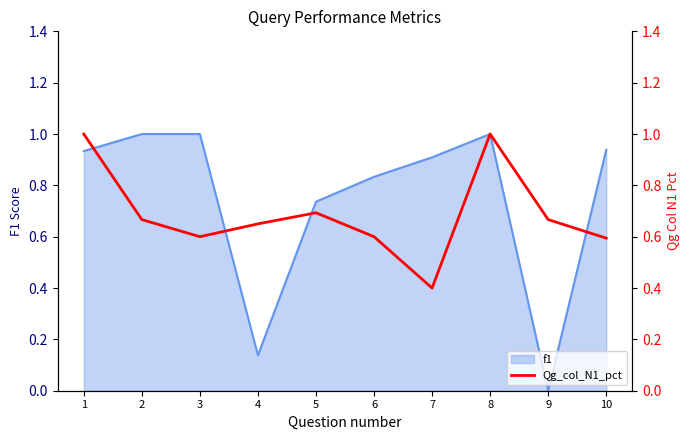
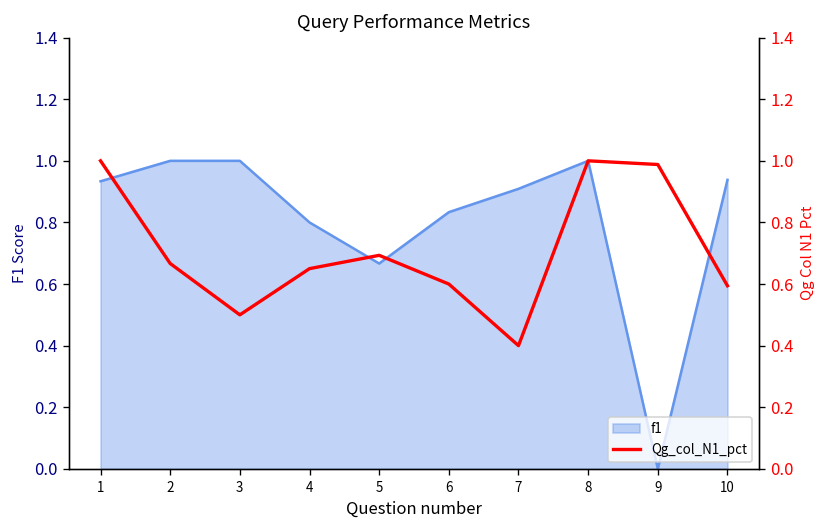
  {
    "f1": {
      "1": 0.93,
      "2": 1.00,
      "3": 1.00,
-     "4": 0.14,
-     "5": 0.74,
+     "4": 0.80,
+     "5": 0.67,
      "6": 0.83,
      "7": 0.91,
      "8": 1.00,
      "9": 0.00,
      "10": 0.94
    },
    "Qg_col_N1_pct": {
      "1": 1.00,
      "2": 0.67,
-     "3": 0.6,
+     "3": 0.5,
      "4": 0.65,
      "5": 0.69,
      "6": 0.60,
      "7": 0.40,
      "8": 1.00,
-     "9": 0.67,
+     "9": 0.99,
      "10": 0.59
    }
  }
